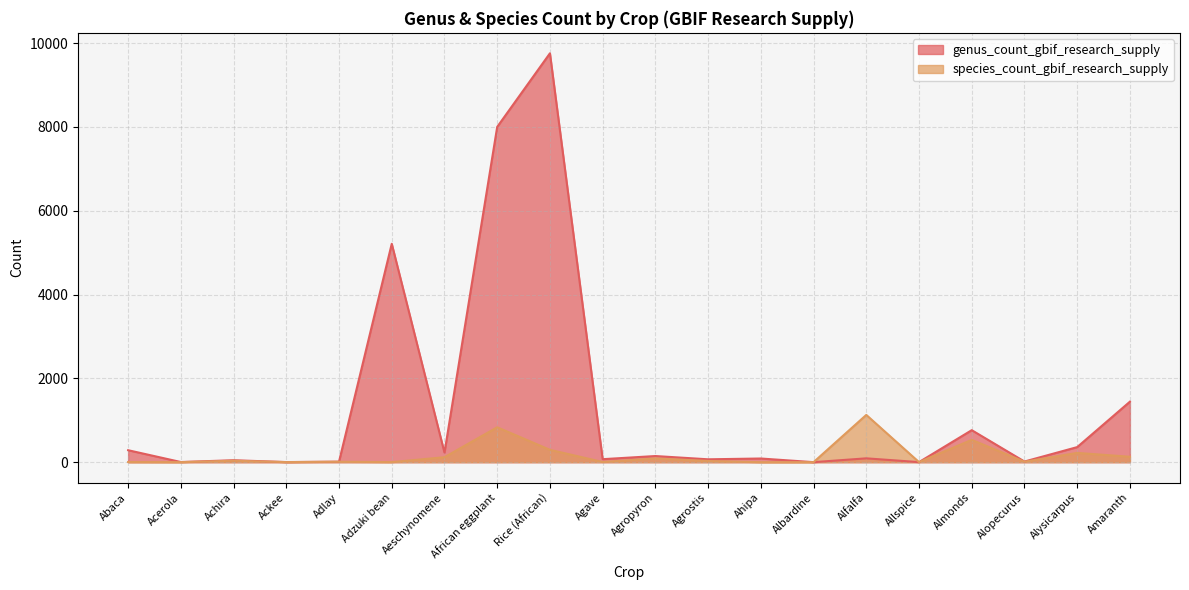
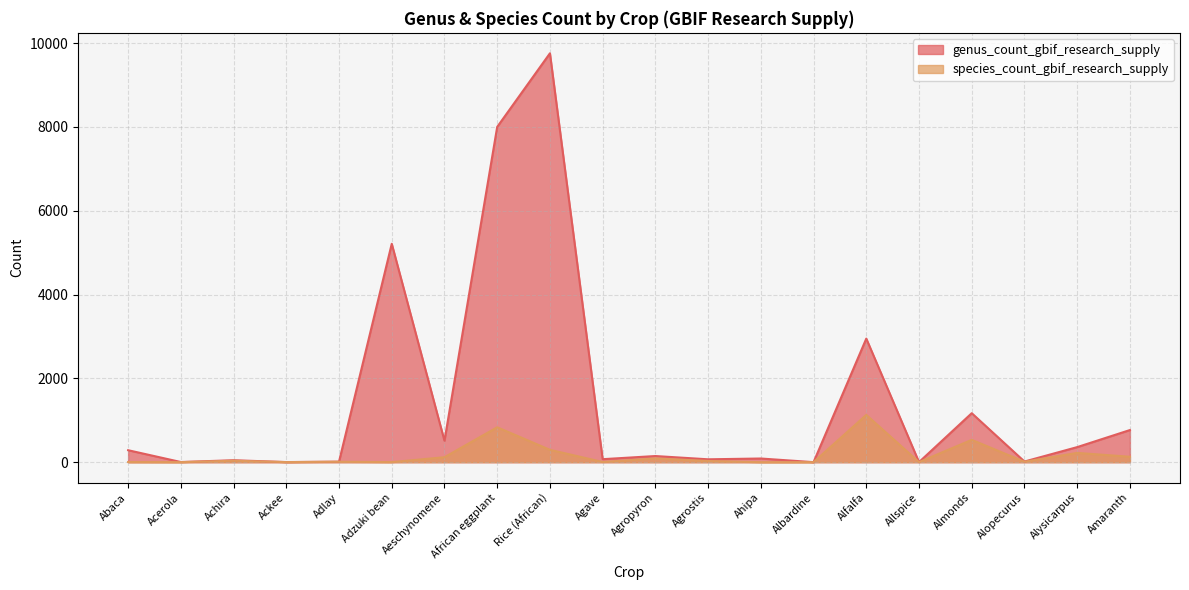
  {
    "genus_count_gbif_research_supply": {
      "Abaca": 300,
      "Adzuki bean": 5200,
-     "Aeschynomene": 200,
+     "Aeschynomene": 500,
      "African eggplant": 8000,
      "Rice (African)": 9800,
      "Agave": 100,
      "Ahipa": 100,
-     "Alfalfa": 100,
-     "Almonds": 800,
+     "Alfalfa": 2900,
+     "Almonds": 1200,
      "Alysicarpus": 400,
-     "Amaranth": 1400
+     "Amaranth": 800
    },
    "species_count_gbif_research_supply": {
      "Abaca": 0,
      "Adzuki bean": 0,
      "Aeschynomene": 100,
      "African eggplant": 800,
      "Rice (African)": 300,
      "Agave": 0,
      "Ahipa": 0,
      "Alfalfa": 1100,
      "Almonds": 500,
      "Alysicarpus": 200,
      "Amaranth": 100
    }
  }
